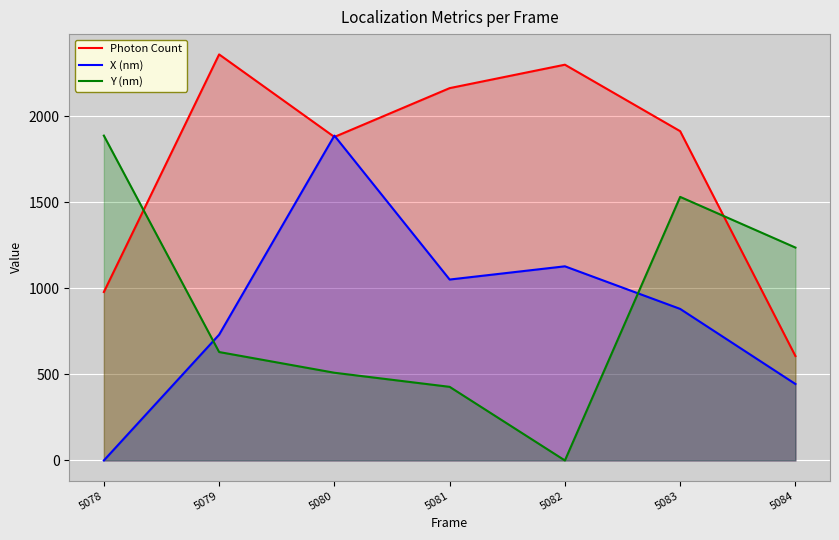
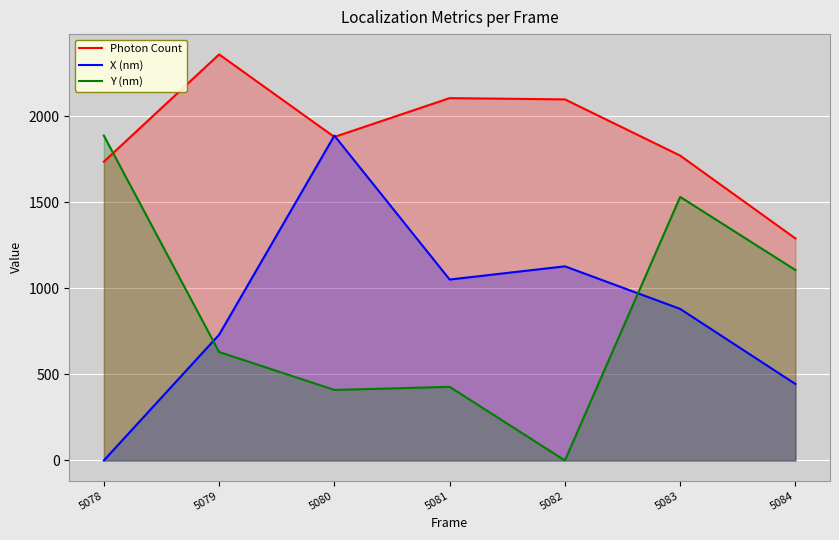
  {
    "Photon Count": {
-     "5078": 980,
+     "5078": 1740,
      "5079": 2360,
-     "5081": 2160,
-     "5082": 2300,
-     "5083": 1910,
-     "5084": 610
+     "5081": 2100,
+     "5082": 2100,
+     "5083": 1770,
+     "5084": 1290
    },
    "X (nm)": {
      "5078": 0,
      "5079": 730,
      "5081": 1050,
      "5082": 1130,
      "5083": 880,
      "5084": 440
    },
    "Y (nm)": {
      "5078": 1890,
      "5079": 630,
-     "5080": 510,
+     "5080": 410,
      "5081": 430,
      "5082": 0,
      "5083": 1530,
-     "5084": 1240
+     "5084": 1110
    }
  }
